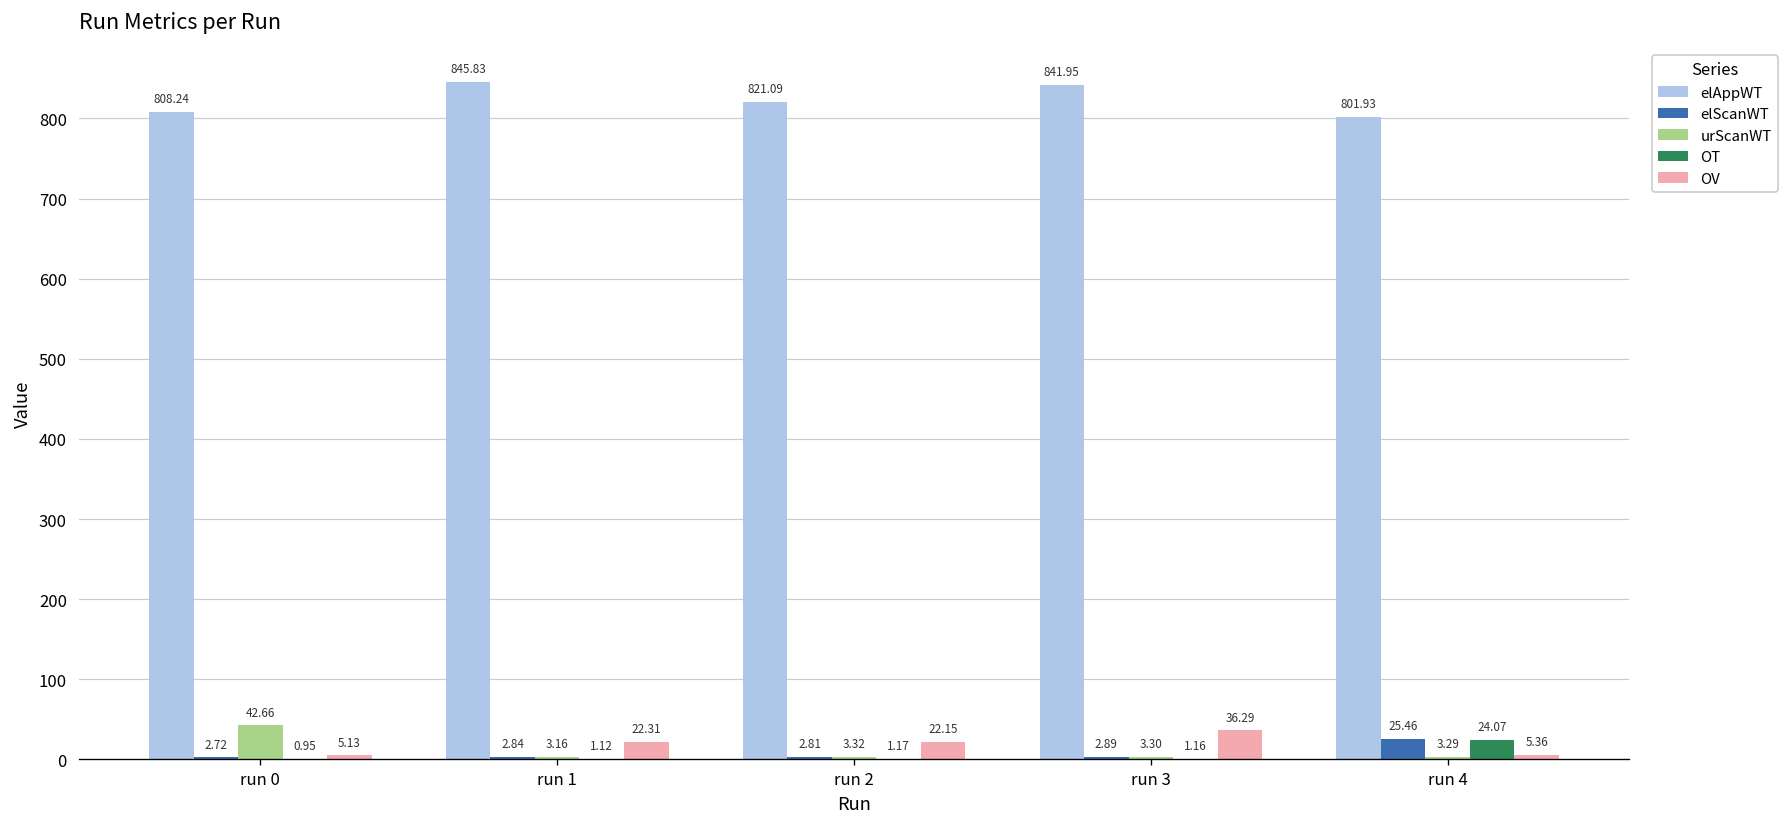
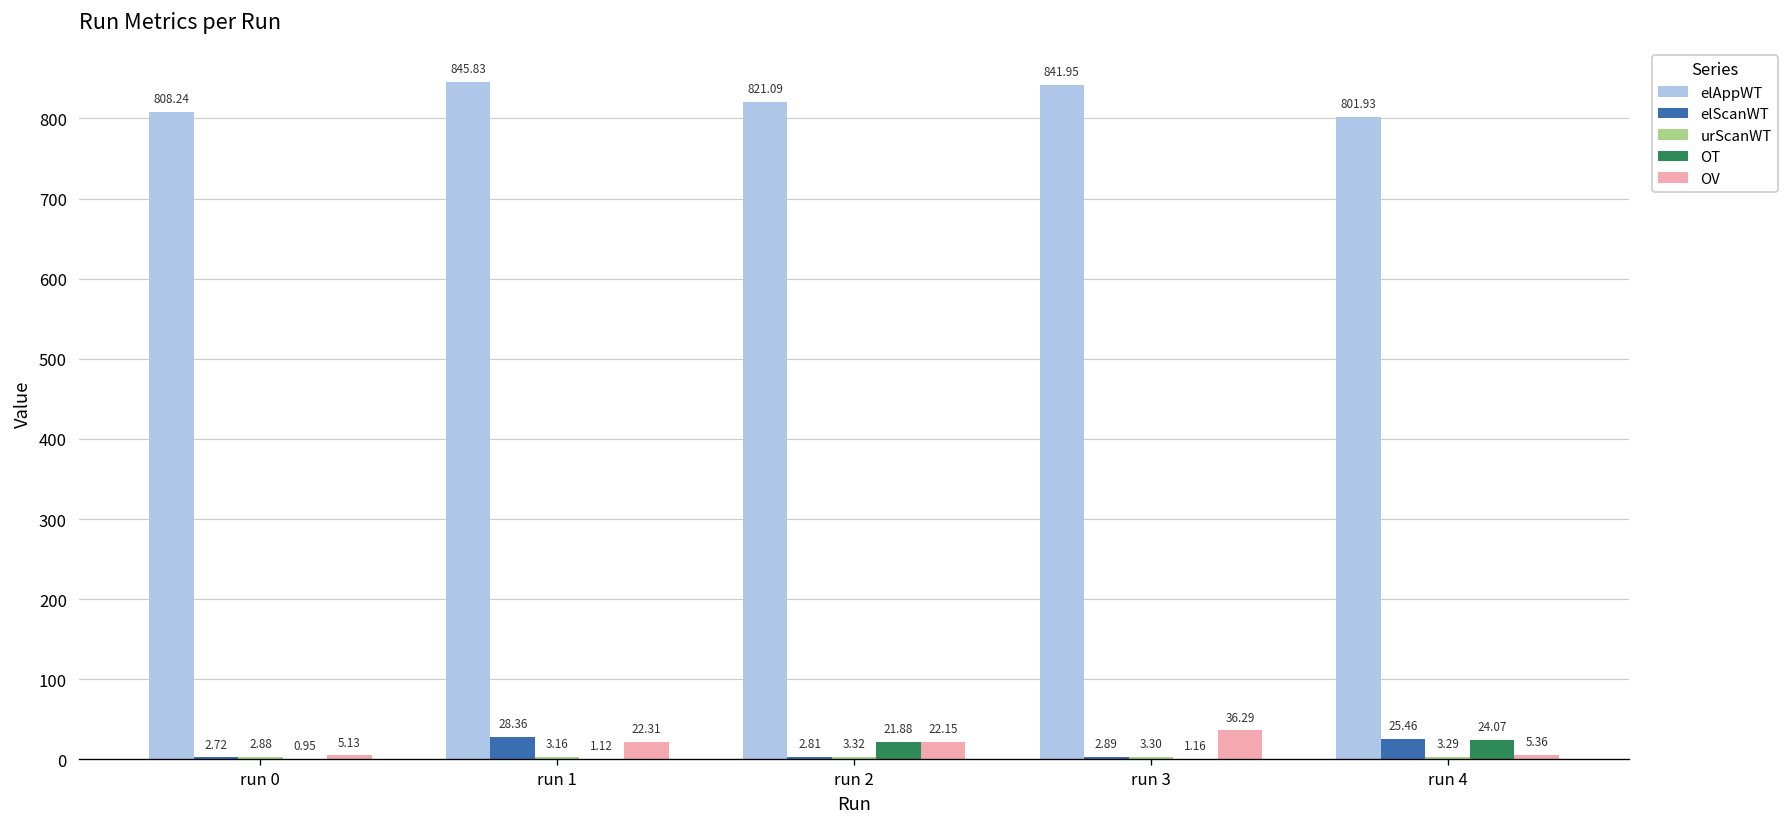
  {
    "elAppWT": {
      "run 0": 808.24,
      "run 1": 845.83,
      "run 2": 821.09,
      "run 3": 841.95,
      "run 4": 801.93
    },
    "elScanWT": {
      "run 0": 2.72,
-     "run 1": 2.84,
+     "run 1": 28.36,
      "run 2": 2.81,
      "run 3": 2.89,
      "run 4": 25.46
    },
    "urScanWT": {
-     "run 0": 42.66,
+     "run 0": 2.88,
      "run 1": 3.16,
      "run 2": 3.32,
      "run 3": 3.30,
      "run 4": 3.29
    },
    "OT": {
      "run 0": 0.95,
      "run 1": 1.12,
-     "run 2": 1.17,
+     "run 2": 21.88,
      "run 3": 1.16,
      "run 4": 24.07
    },
    "OV": {
      "run 0": 5.13,
      "run 1": 22.31,
      "run 2": 22.15,
      "run 3": 36.29,
      "run 4": 5.36
    }
  }
